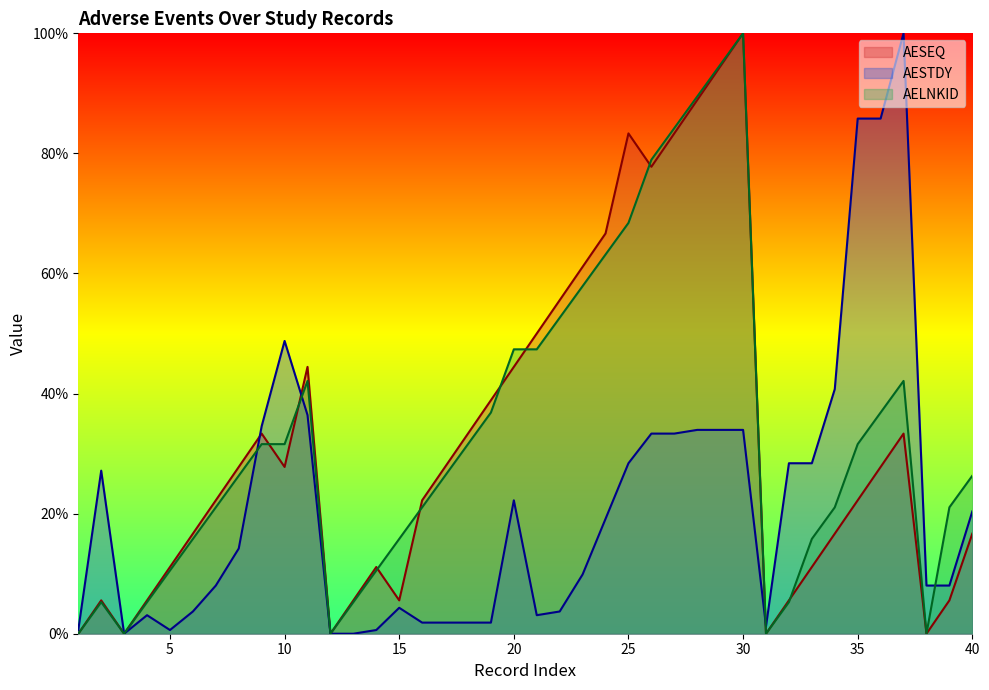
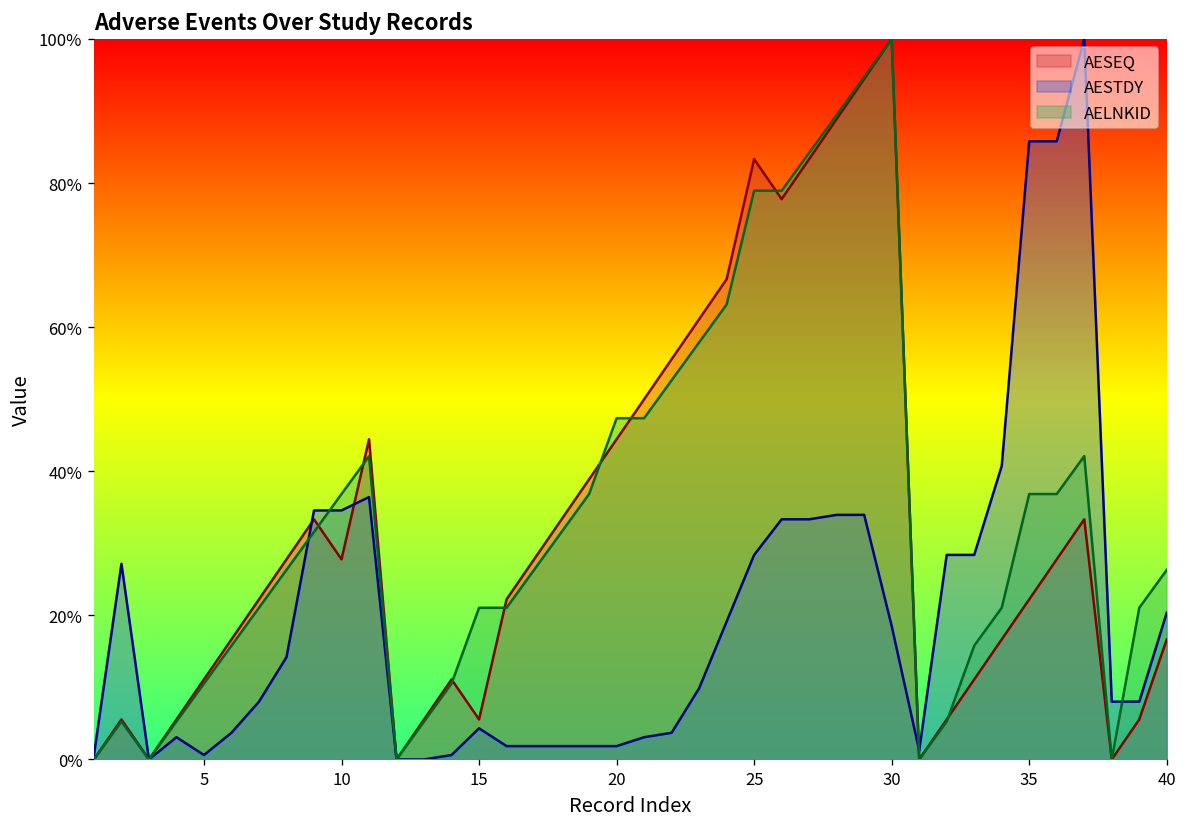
  {
    "AESEQ": {
      "5": "11%",
      "10": "28%",
      "15": "6%",
      "20": "44%",
      "25": "83%",
      "35": "22%",
      "40": "17%"
    },
    "AESTDY": {
      "5": "1%",
-     "10": "49%",
+     "10": "35%",
      "15": "4%",
-     "20": "22%",
+     "20": "2%",
      "25": "28%",
-     "30": "34%",
+     "30": "19%",
      "35": "86%",
      "40": "20%"
    },
    "AELNKID": {
      "5": "11%",
-     "10": "32%",
-     "15": "16%",
+     "10": "37%",
+     "15": "21%",
      "20": "47%",
-     "25": "68%",
-     "35": "32%",
+     "25": "79%",
+     "35": "37%",
      "40": "26%"
    }
  }
